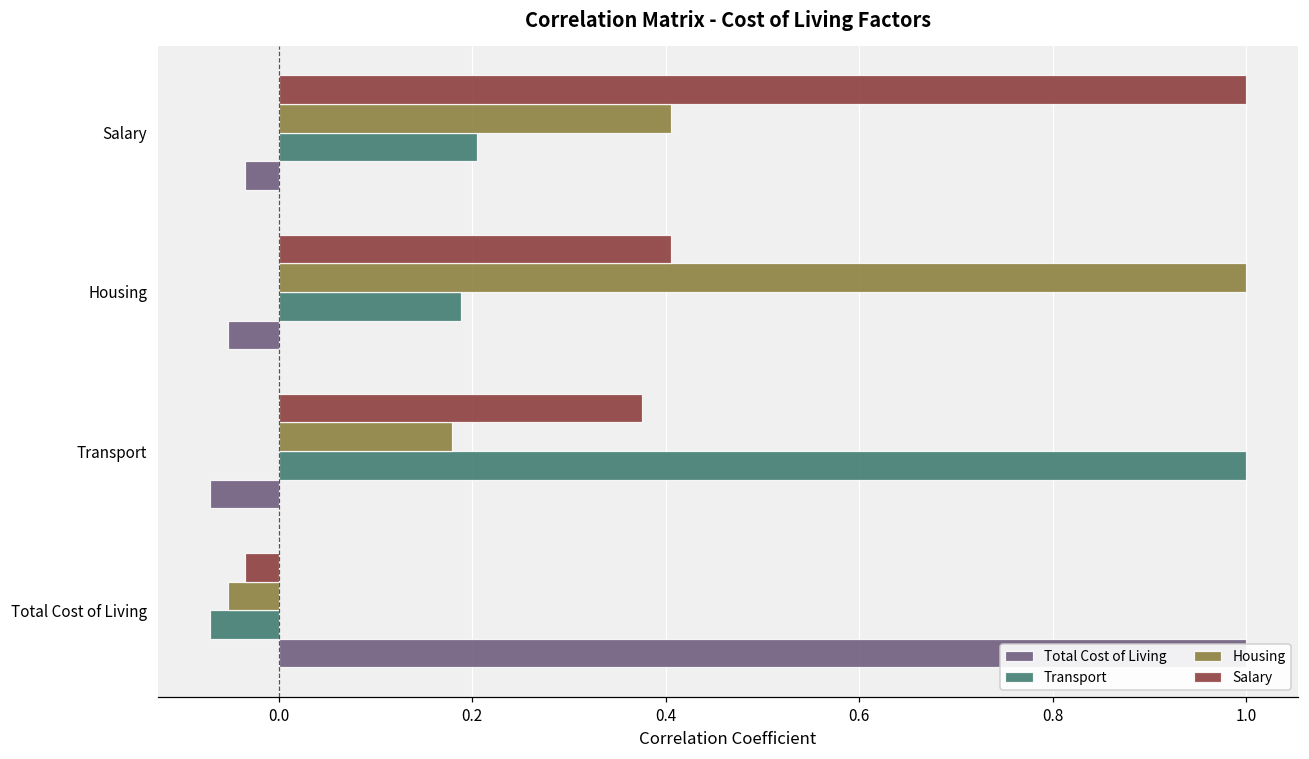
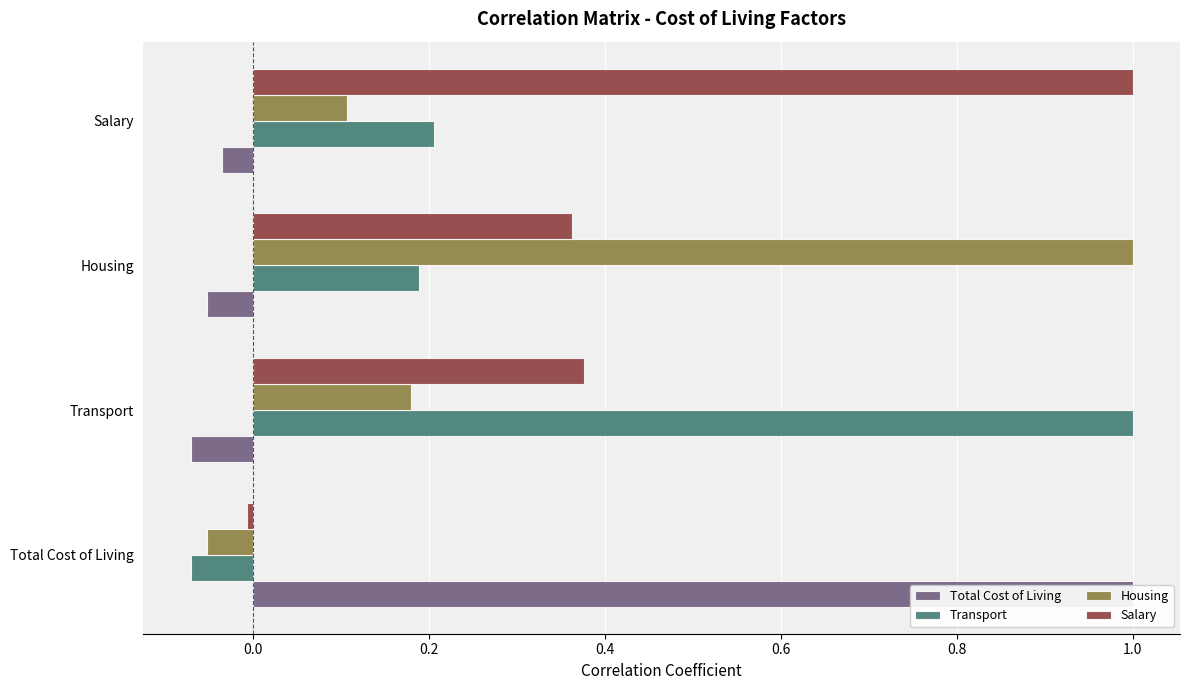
  {
    "Housing": {
-     "Salary": 0.41,
+     "Salary": 0.11,
      "Housing": 1.00,
      "Transport": 0.18,
      "Total Cost of Living": -0.05
    },
    "Salary": {
      "Salary": 1.00,
-     "Housing": 0.41,
+     "Housing": 0.36,
      "Transport": 0.38,
-     "Total Cost of Living": -0.04
+     "Total Cost of Living": -0.01
    }
  }
